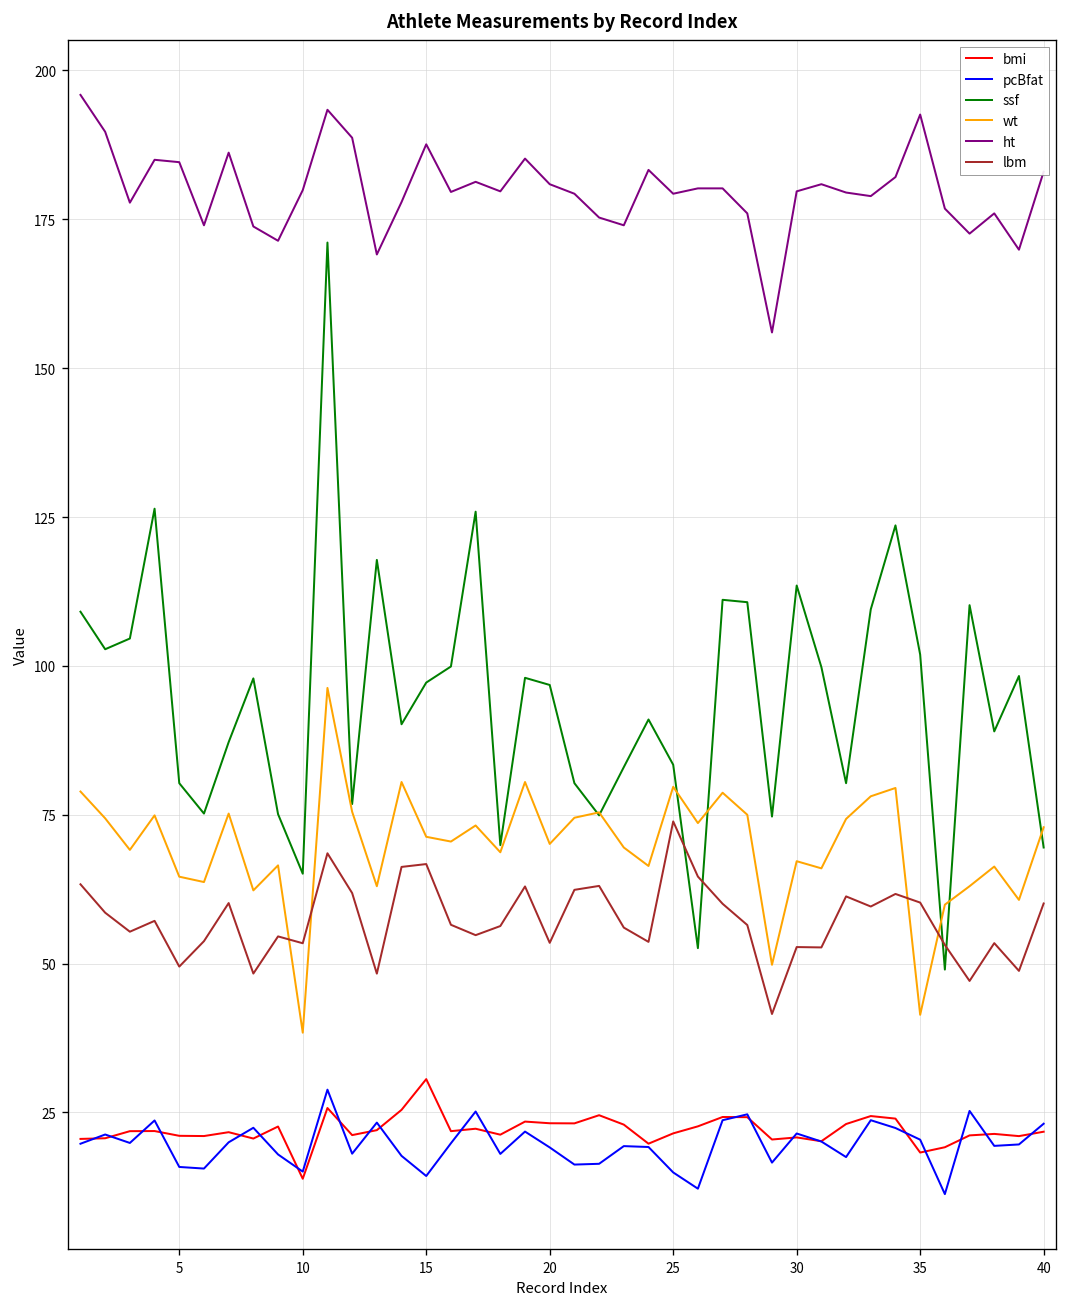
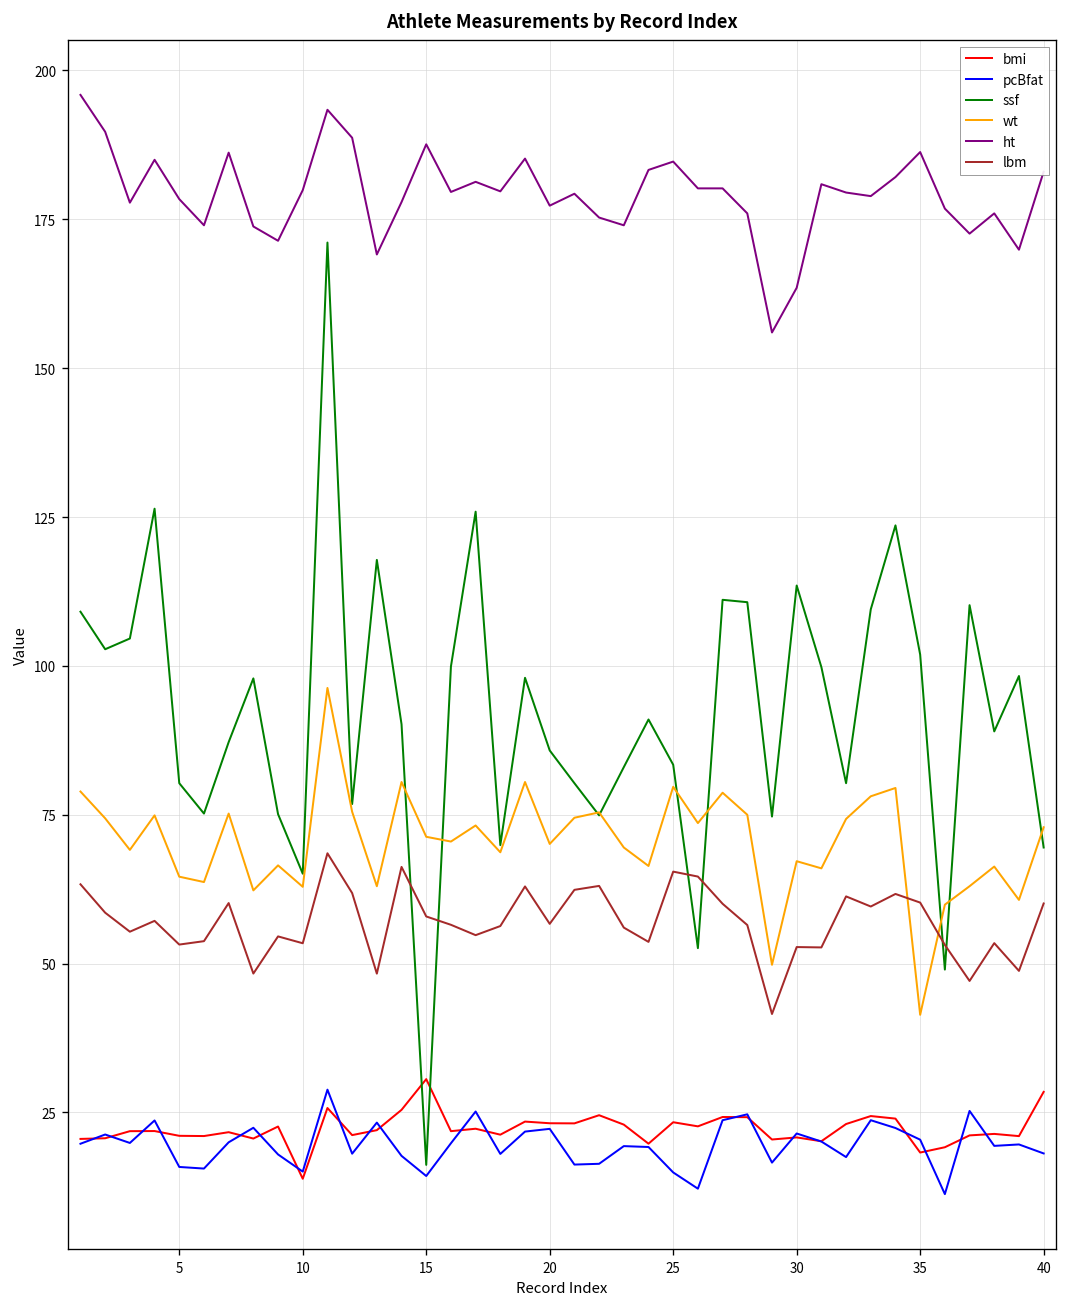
  {
    "bmi": {
      "5": 21,
      "10": 14,
      "15": 31,
      "20": 23,
-     "25": 21,
+     "25": 23,
      "30": 21,
      "35": 18,
-     "40": 22
+     "40": 28
    },
    "pcBfat": {
      "5": 16,
      "10": 15,
      "15": 14,
-     "20": 19,
+     "20": 22,
      "25": 15,
      "30": 21,
      "35": 20,
-     "40": 23
+     "40": 18
    },
    "ssf": {
      "5": 80,
      "10": 65,
-     "15": 97,
-     "20": 97,
+     "15": 16,
+     "20": 86,
      "25": 83,
      "30": 114,
      "35": 102,
      "40": 70
    },
    "wt": {
      "5": 65,
-     "10": 38,
+     "10": 63,
      "15": 71,
      "20": 70,
      "25": 80,
      "30": 67,
      "35": 41,
      "40": 73
    },
    "ht": {
-     "5": 185,
+     "5": 178,
      "10": 180,
      "15": 188,
-     "20": 181,
-     "25": 179,
-     "30": 180,
-     "35": 193,
+     "20": 177,
+     "25": 185,
+     "30": 164,
+     "35": 186,
      "40": 183
    },
    "lbm": {
-     "5": 50,
+     "5": 53,
      "10": 53,
-     "15": 67,
-     "20": 53,
-     "25": 74,
+     "15": 58,
+     "20": 57,
+     "25": 65,
      "30": 53,
      "35": 60,
      "40": 60
    }
  }
